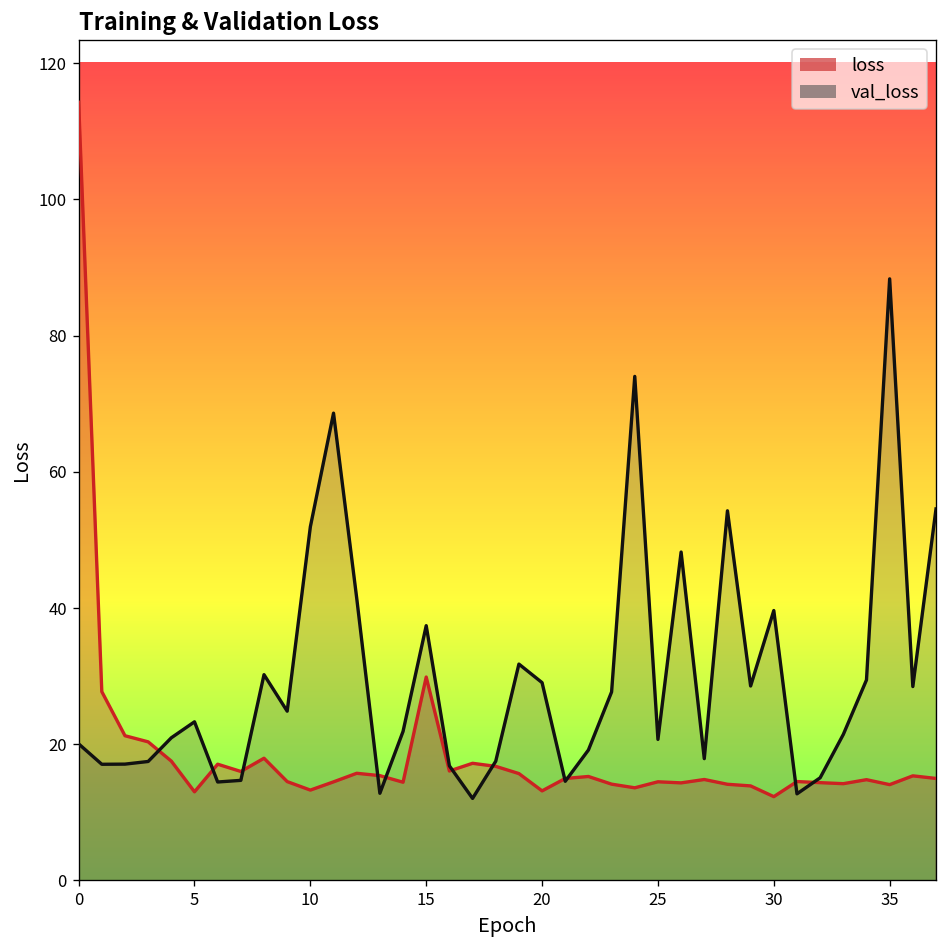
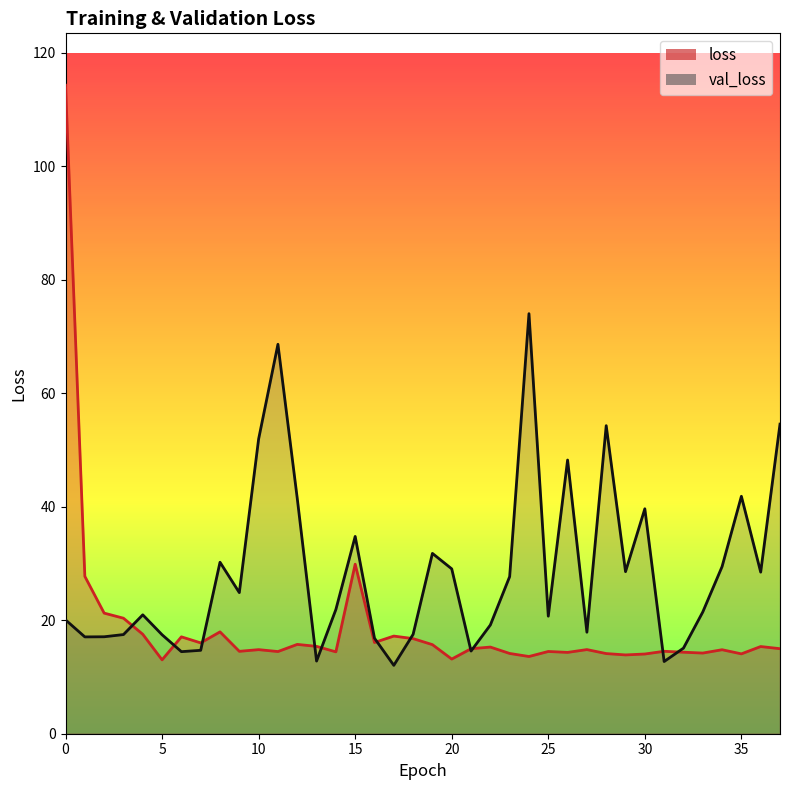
  {
    "loss": {
      "0": 114,
      "5": 13,
-     "10": 13,
+     "10": 15,
      "15": 30,
      "20": 13,
      "25": 14,
-     "30": 12,
+     "30": 14,
      "35": 14
    },
    "val_loss": {
      "0": 20,
-     "5": 23,
+     "5": 17,
      "10": 52,
-     "15": 37,
+     "15": 35,
      "20": 29,
      "25": 21,
      "30": 40,
-     "35": 88
+     "35": 42
    }
  }
